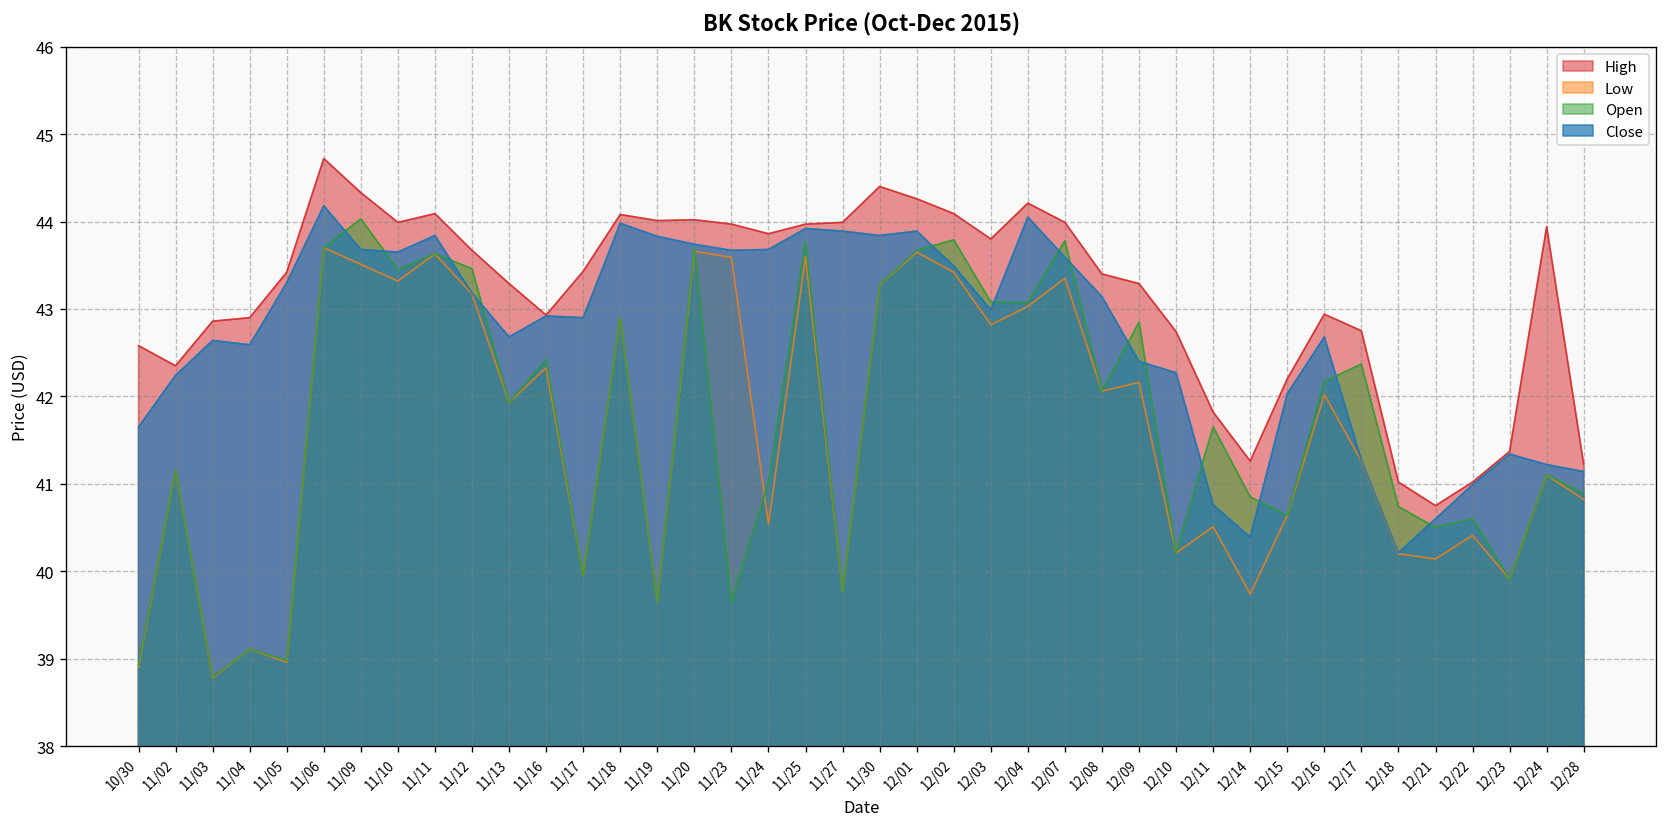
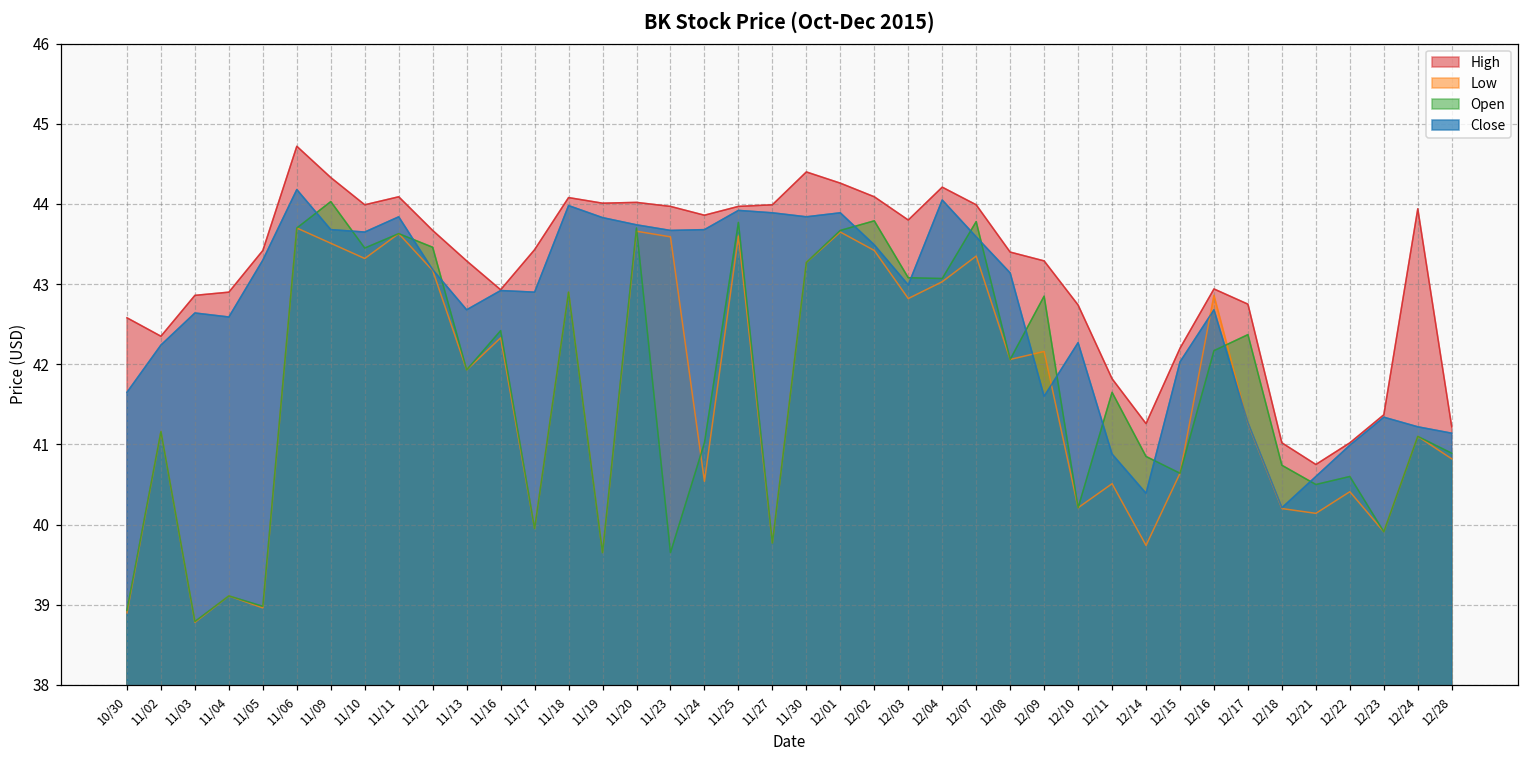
  {
    "High": {
      "10/30": 42.6,
      "11/02": 42.4,
      "11/03": 42.9,
      "11/04": 42.9,
      "11/05": 43.4,
      "11/06": 44.7,
      "11/09": 44.3,
      "11/10": 44.0,
      "11/11": 44.1,
      "11/12": 43.7,
      "11/13": 43.3,
      "11/17": 43.4,
      "11/18": 44.1,
      "11/19": 44.0,
      "11/20": 44.0,
      "11/23": 44.0,
      "11/24": 43.9,
      "11/25": 44.0,
      "11/27": 44.0,
      "11/30": 44.4,
      "12/01": 44.3,
      "12/02": 44.1,
      "12/03": 43.8,
      "12/04": 44.2,
      "12/07": 44.0,
      "12/08": 43.4,
      "12/09": 43.3,
      "12/10": 42.7,
      "12/11": 41.8,
      "12/14": 41.3,
      "12/15": 42.2,
      "12/16": 42.9,
      "12/17": 42.8,
      "12/18": 41.0,
      "12/21": 40.8,
      "12/24": 43.9,
      "12/28": 41.2
    },
    "Low": {
      "11/09": 43.5,
      "11/10": 43.3,
      "11/16": 42.3,
      "11/20": 43.7,
      "11/23": 43.6,
      "11/24": 40.5,
      "11/25": 43.6,
      "12/02": 43.4,
      "12/03": 42.8,
      "12/04": 43.0,
      "12/07": 43.4,
      "12/09": 42.2,
      "12/11": 40.5,
      "12/14": 39.7,
-     "12/16": 42.0,
+     "12/16": 42.9,
      "12/21": 40.1,
      "12/22": 40.4,
      "12/28": 40.8
    },
    "Open": {
      "11/09": 44.0,
      "11/10": 43.5,
      "11/12": 43.5,
      "11/16": 42.4,
      "11/20": 43.7,
      "11/23": 39.7,
      "11/24": 41.0,
      "11/25": 43.8,
      "12/02": 43.8,
      "12/03": 43.1,
      "12/04": 43.1,
      "12/07": 43.8,
      "12/09": 42.9,
      "12/11": 41.7,
      "12/14": 40.9,
      "12/16": 42.2,
      "12/17": 42.4,
      "12/18": 40.7,
      "12/21": 40.5,
      "12/22": 40.6,
      "12/28": 40.9
    },
    "Close": {
      "10/30": 41.7,
      "11/02": 42.2,
      "11/03": 42.6,
      "11/04": 42.6,
      "11/05": 43.3,
      "11/06": 44.2,
      "11/09": 43.7,
      "11/10": 43.7,
      "11/11": 43.8,
      "11/13": 42.7,
      "11/17": 42.9,
      "11/18": 44.0,
      "11/19": 43.8,
      "11/20": 43.7,
      "11/23": 43.7,
      "11/24": 43.7,
      "11/25": 43.9,
      "11/27": 43.9,
      "11/30": 43.8,
      "12/01": 43.9,
      "12/02": 43.5,
      "12/03": 43.0,
      "12/04": 44.1,
      "12/07": 43.6,
      "12/08": 43.1,
-     "12/09": 42.4,
+     "12/09": 41.6,
      "12/10": 42.3,
-     "12/11": 40.8,
+     "12/11": 40.9,
      "12/14": 40.4,
      "12/15": 42.0,
      "12/16": 42.7,
      "12/21": 40.6,
      "12/24": 41.2,
      "12/28": 41.1
    }
  }
